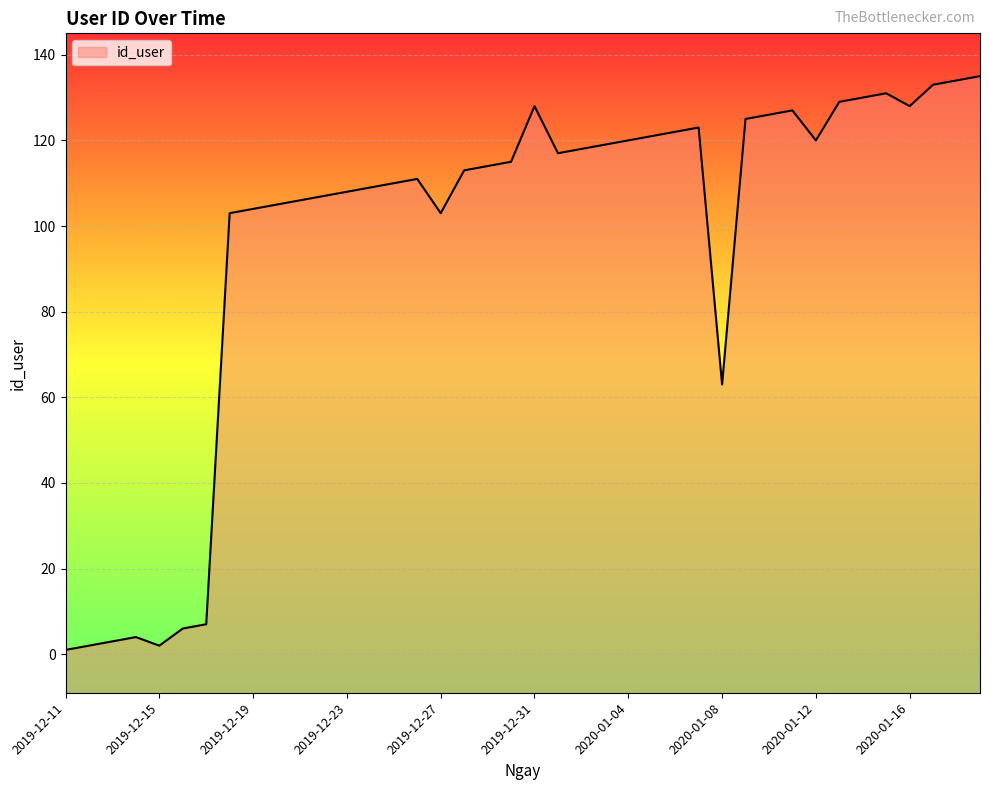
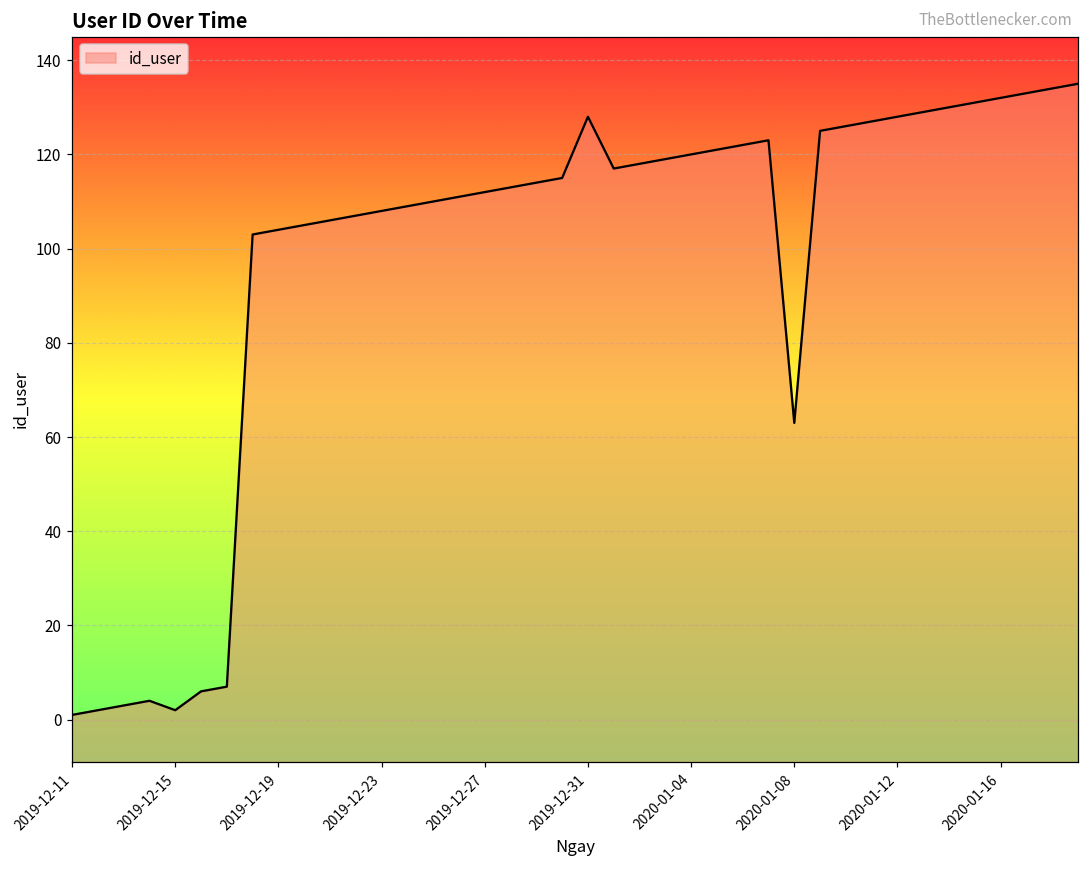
  {
    "2019-12-11": 1,
    "2019-12-15": 2,
    "2019-12-19": 104,
    "2019-12-23": 108,
-   "2019-12-27": 103,
+   "2019-12-27": 112,
    "2019-12-31": 128,
    "2020-01-04": 120,
    "2020-01-08": 63,
-   "2020-01-12": 120,
-   "2020-01-16": 128
+   "2020-01-12": 128,
+   "2020-01-16": 132
  }
